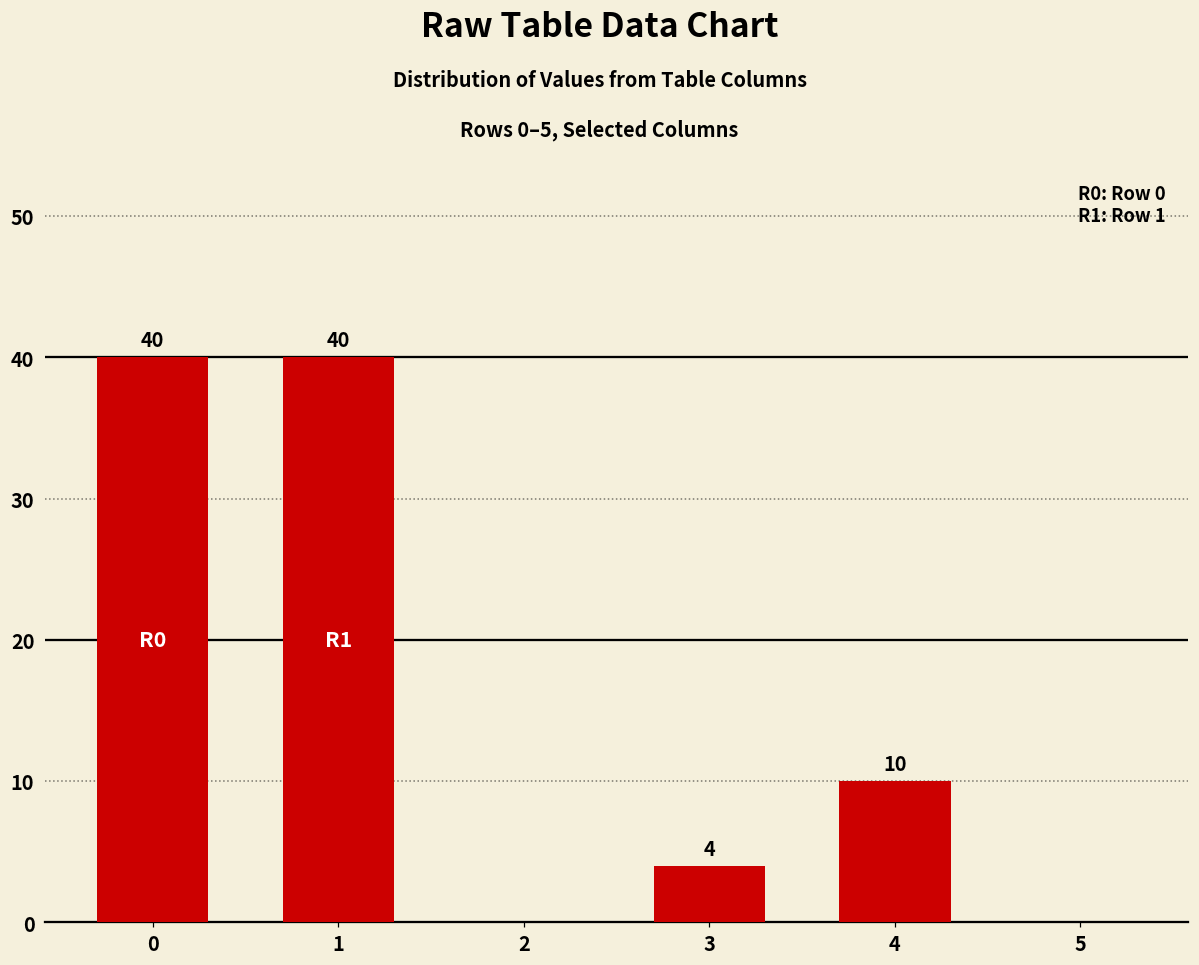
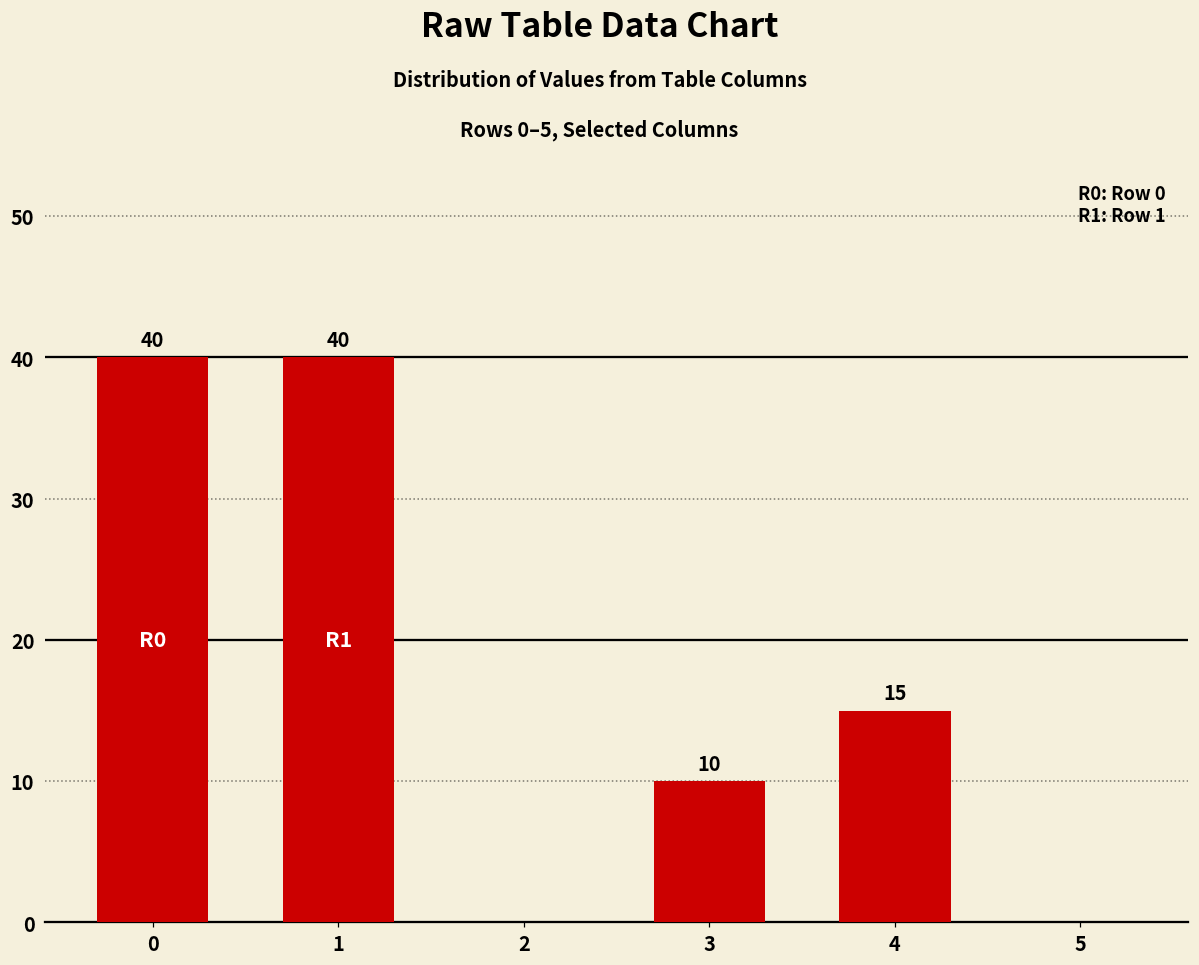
  {
    "0": 40,
    "1": 40,
-   "3": 4,
-   "4": 10
+   "3": 10,
+   "4": 15
  }
